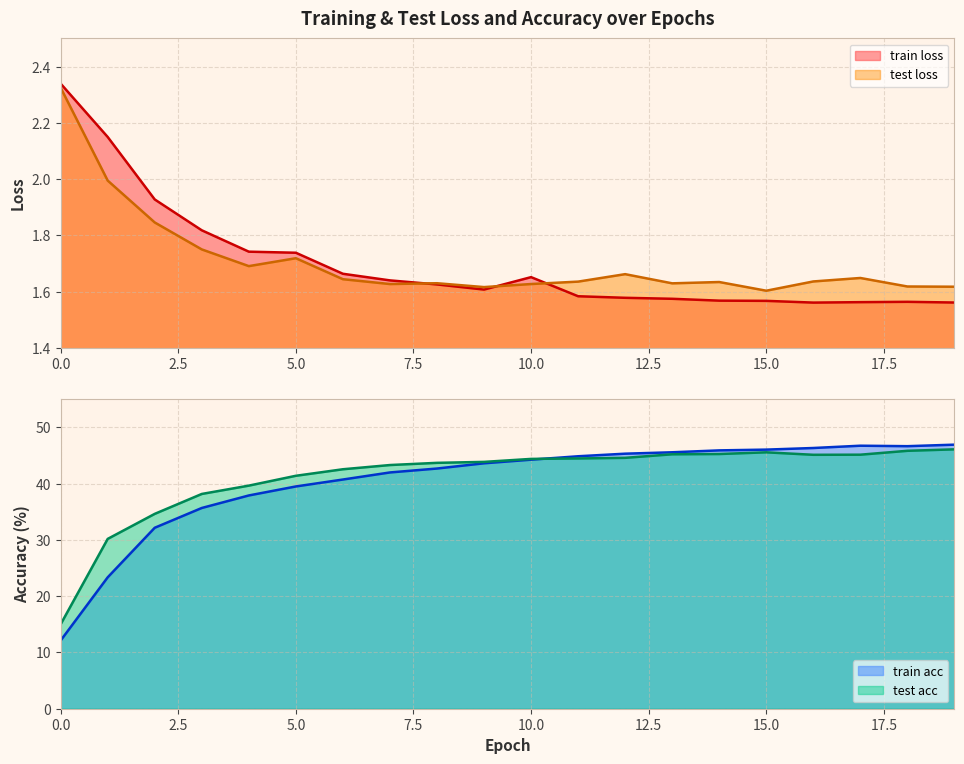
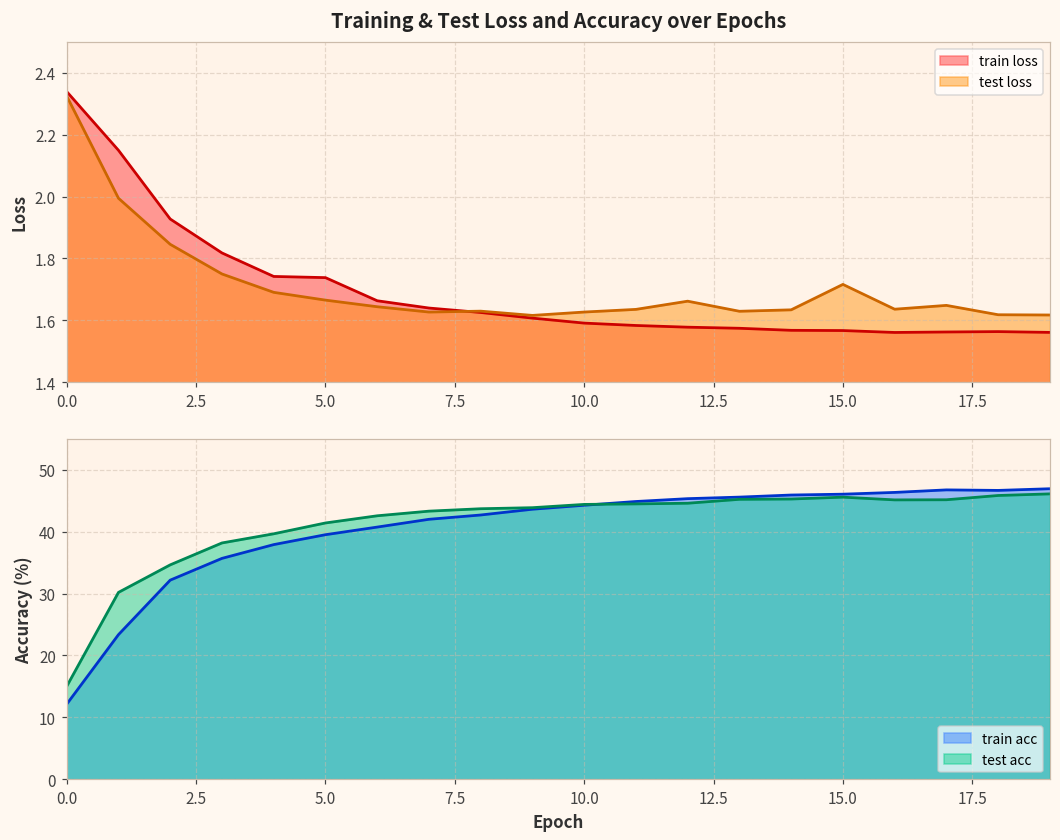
  {
    "Training & Test Loss and Accuracy over Epochs": {
      "train loss": {
        "0.0": 2.34,
        "5.0": 1.74,
-       "10.0": 1.65,
+       "10.0": 1.59,
        "15.0": 1.57
      },
      "test loss": {
        "0.0": 2.32,
-       "5.0": 1.72,
+       "5.0": 1.67,
        "10.0": 1.63,
-       "15.0": 1.60
+       "15.0": 1.72
      }
    }
  }
